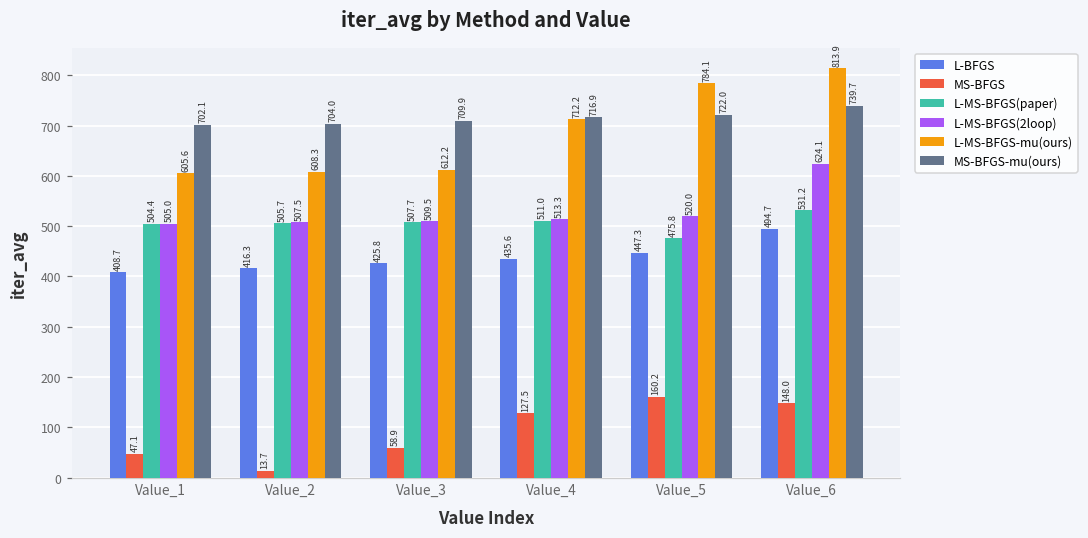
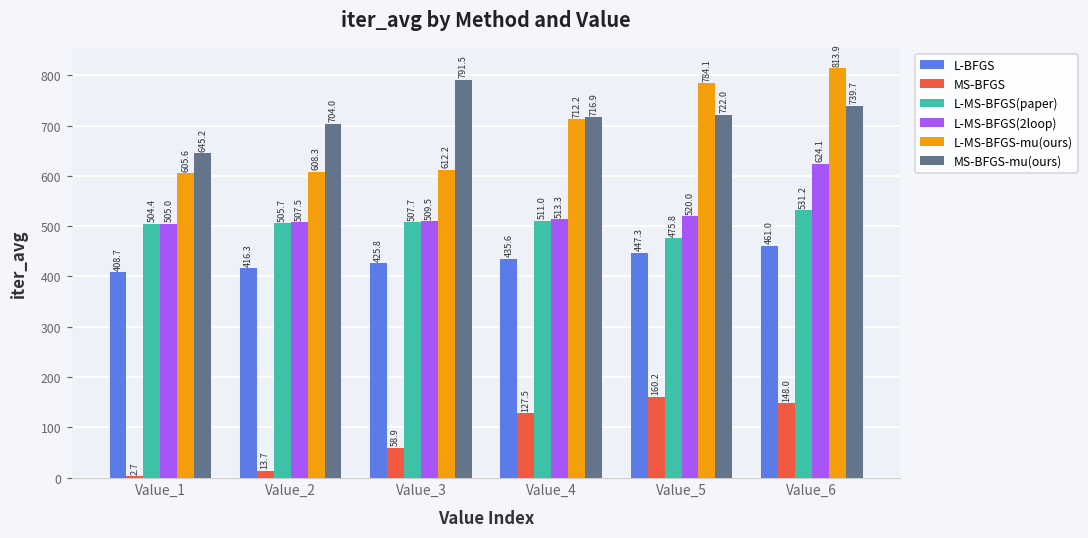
  {
    "L-BFGS": {
      "Value_1": 408.7,
      "Value_2": 416.3,
      "Value_3": 425.8,
      "Value_4": 435.6,
      "Value_5": 447.3,
-     "Value_6": 494.7
+     "Value_6": 461.0
    },
    "MS-BFGS": {
-     "Value_1": 47.1,
+     "Value_1": 2.7,
      "Value_2": 13.7,
      "Value_3": 58.9,
      "Value_4": 127.5,
      "Value_5": 160.2,
      "Value_6": 148.0
    },
    "L-MS-BFGS(paper)": {
      "Value_1": 504.4,
      "Value_2": 505.7,
      "Value_3": 507.7,
      "Value_4": 511.0,
      "Value_5": 475.8,
      "Value_6": 531.2
    },
    "L-MS-BFGS(2loop)": {
      "Value_1": 505.0,
      "Value_2": 507.5,
      "Value_3": 509.5,
      "Value_4": 513.3,
      "Value_5": 520.0,
      "Value_6": 624.1
    },
    "L-MS-BFGS-mu(ours)": {
      "Value_1": 605.6,
      "Value_2": 608.3,
      "Value_3": 612.2,
      "Value_4": 712.2,
      "Value_5": 784.1,
      "Value_6": 813.9
    },
    "MS-BFGS-mu(ours)": {
-     "Value_1": 702.1,
+     "Value_1": 645.2,
      "Value_2": 704.0,
-     "Value_3": 709.9,
+     "Value_3": 791.5,
      "Value_4": 716.9,
      "Value_5": 722.0,
      "Value_6": 739.7
    }
  }
